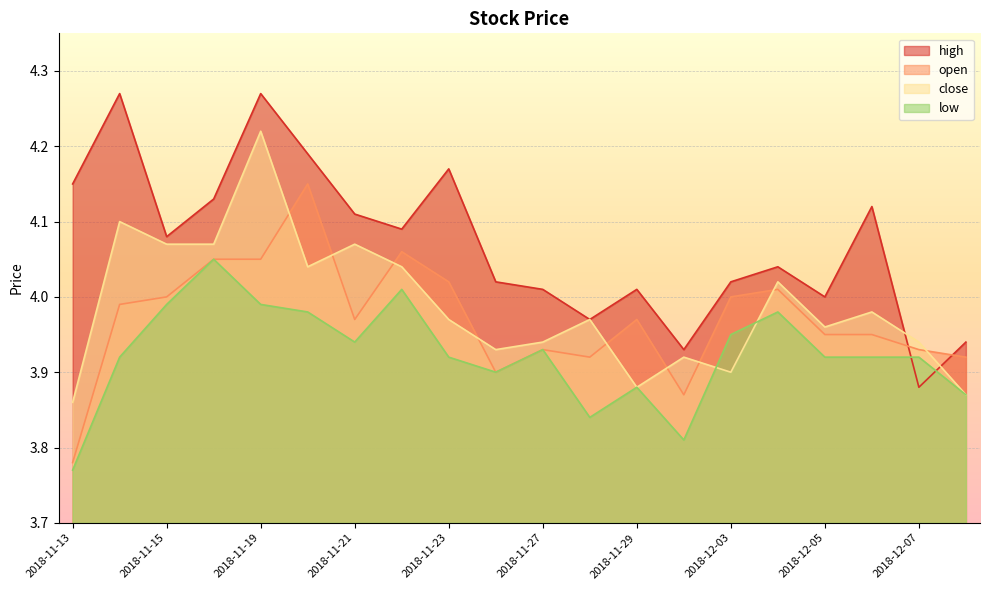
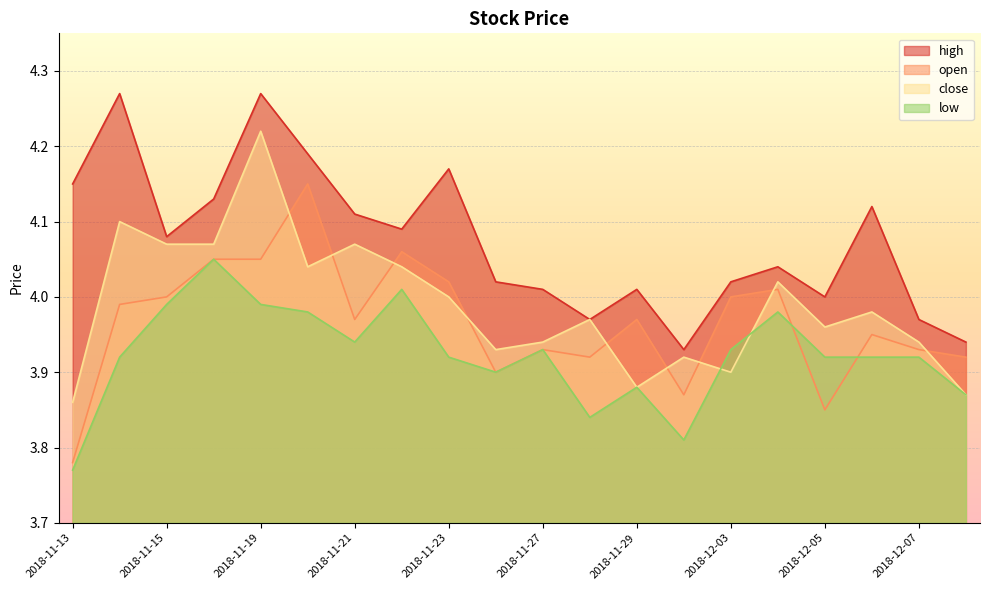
  {
    "high": {
      "2018-11-13": 4.15,
      "2018-11-15": 4.08,
      "2018-11-19": 4.27,
      "2018-11-21": 4.11,
      "2018-11-23": 4.17,
      "2018-11-27": 4.01,
      "2018-11-29": 4.01,
      "2018-12-03": 4.02,
      "2018-12-05": 4.00,
-     "2018-12-07": 3.88
+     "2018-12-07": 3.97
    },
    "open": {
      "2018-11-13": 3.78,
      "2018-11-15": 4.00,
      "2018-11-19": 4.05,
      "2018-11-21": 3.97,
      "2018-11-23": 4.02,
      "2018-11-29": 3.97,
      "2018-12-03": 4.00,
-     "2018-12-05": 3.95,
+     "2018-12-05": 3.85,
      "2018-12-07": 3.93
    },
    "close": {
      "2018-11-13": 3.86,
      "2018-11-15": 4.07,
      "2018-11-19": 4.22,
      "2018-11-21": 4.07,
-     "2018-11-23": 3.97,
+     "2018-11-23": 4.00,
      "2018-11-27": 3.94,
      "2018-12-03": 3.90,
      "2018-12-05": 3.96,
      "2018-12-07": 3.94
    },
    "low": {
      "2018-11-13": 3.77,
      "2018-11-15": 3.99,
      "2018-11-19": 3.99,
      "2018-11-21": 3.94,
      "2018-11-23": 3.92,
-     "2018-12-03": 3.95,
+     "2018-12-03": 3.93,
      "2018-12-05": 3.92,
      "2018-12-07": 3.92
    }
  }
